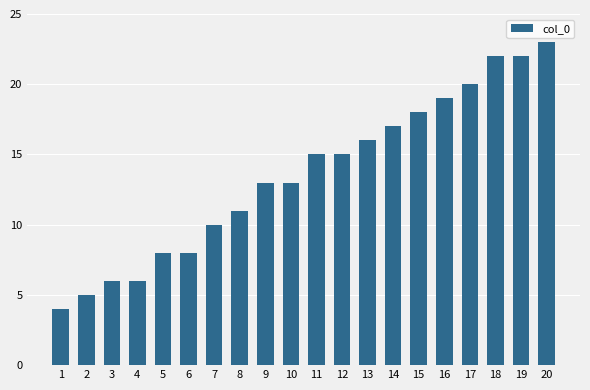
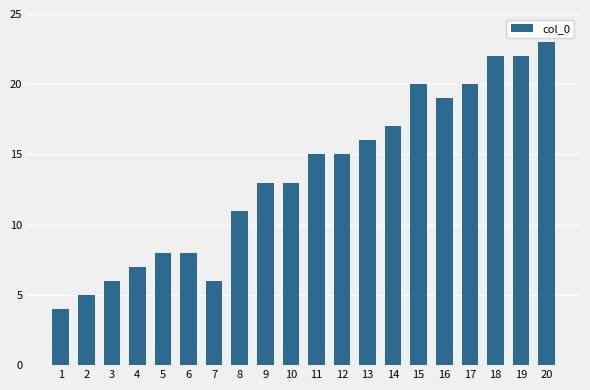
  {
    "1": 4,
    "2": 5,
    "3": 6,
-   "4": 6,
+   "4": 7,
    "5": 8,
    "6": 8,
-   "7": 10,
+   "7": 6,
    "8": 11,
    "9": 13,
    "10": 13,
    "11": 15,
    "12": 15,
    "13": 16,
    "14": 17,
-   "15": 18,
+   "15": 20,
    "16": 19,
    "17": 20,
    "18": 22,
    "19": 22,
    "20": 23
  }
